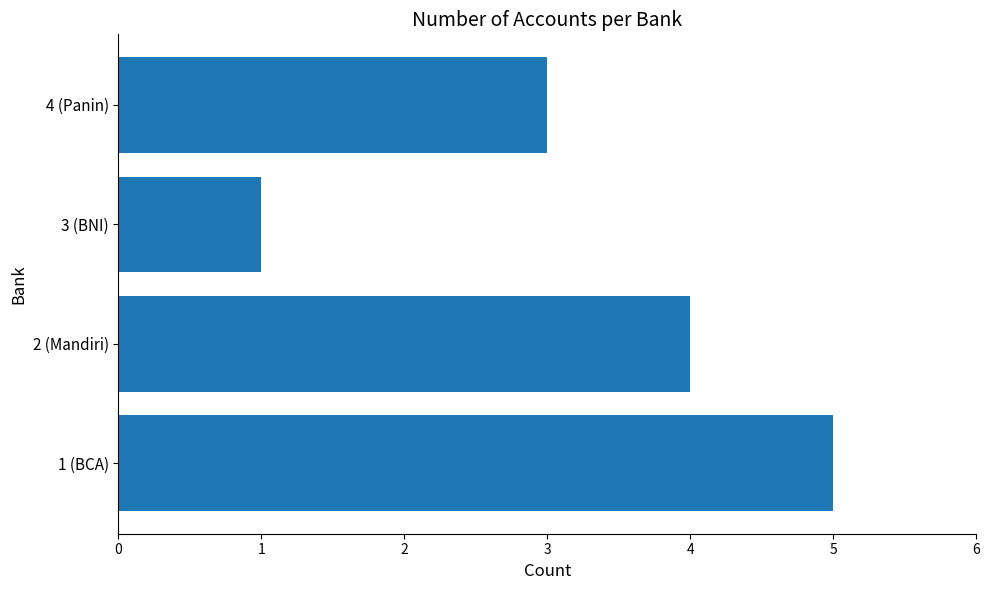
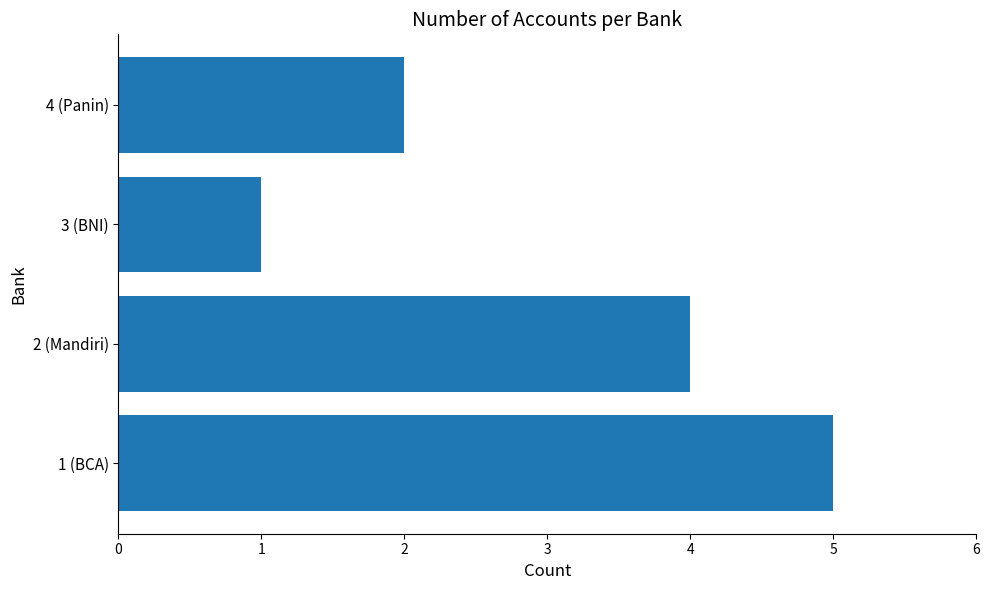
  {
-   "4 (Panin)": 3,
+   "4 (Panin)": 2,
    "3 (BNI)": 1,
    "2 (Mandiri)": 4,
    "1 (BCA)": 5
  }
